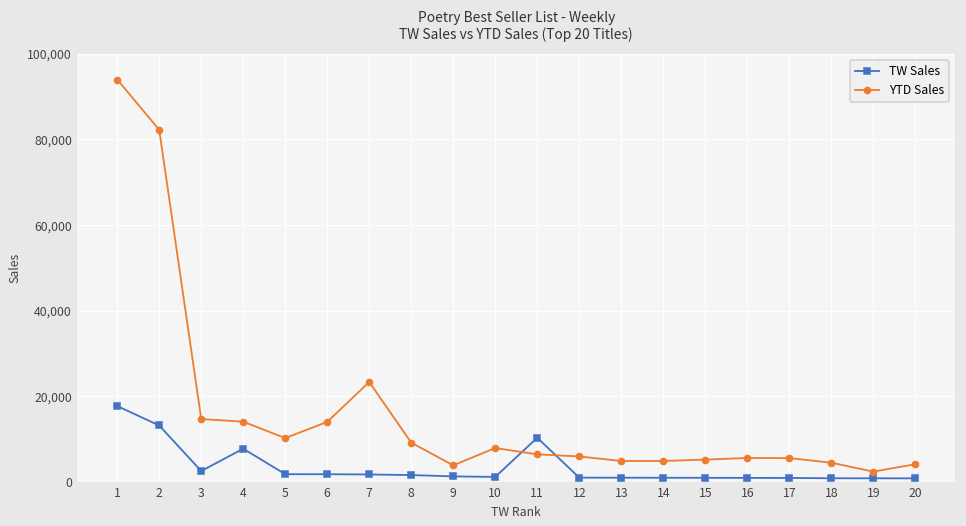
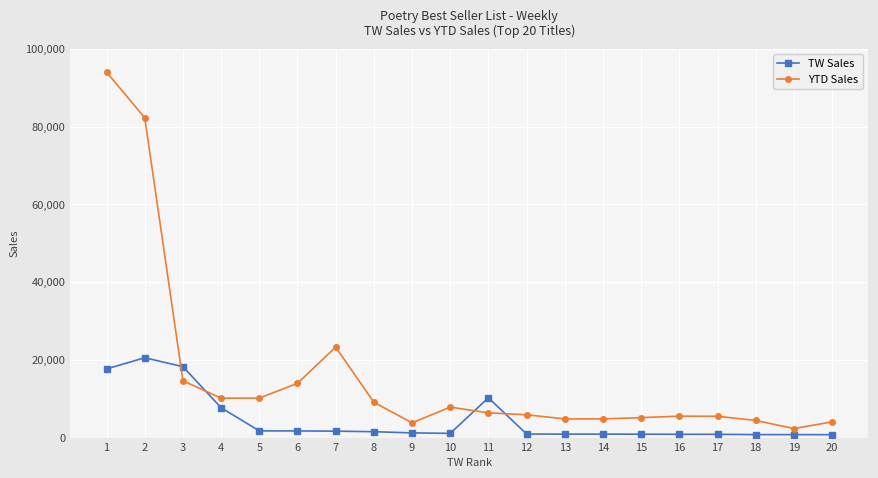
  {
    "TW Sales": {
      "1": "18,000",
-     "2": "13,000",
-     "3": "2,000",
+     "2": "21,000",
+     "3": "18,000",
      "4": "8,000",
      "5": "2,000",
      "6": "2,000",
      "7": "2,000",
      "8": "2,000",
      "9": "1,000",
      "10": "1,000",
      "11": "10,000",
      "12": "1,000",
      "13": "1,000",
      "14": "1,000",
      "15": "1,000",
      "16": "1,000",
      "17": "1,000",
      "18": "1,000",
      "19": "1,000",
      "20": "1,000"
    },
    "YTD Sales": {
      "1": "94,000",
      "2": "82,000",
      "3": "15,000",
-     "4": "14,000",
+     "4": "10,000",
      "5": "10,000",
      "6": "14,000",
      "7": "23,000",
      "8": "9,000",
      "9": "4,000",
      "10": "8,000",
      "11": "6,000",
      "12": "6,000",
      "13": "5,000",
      "14": "5,000",
      "15": "5,000",
      "16": "6,000",
      "17": "5,000",
      "18": "4,000",
      "19": "2,000",
      "20": "4,000"
    }
  }
